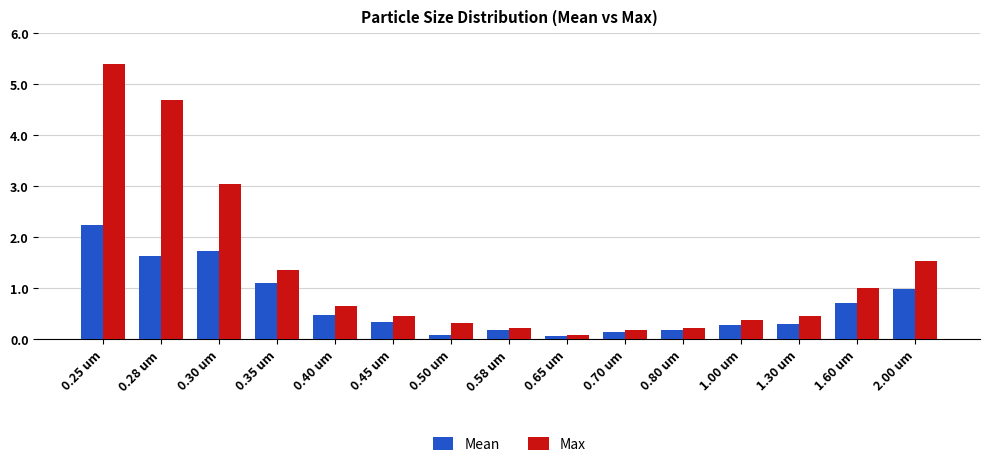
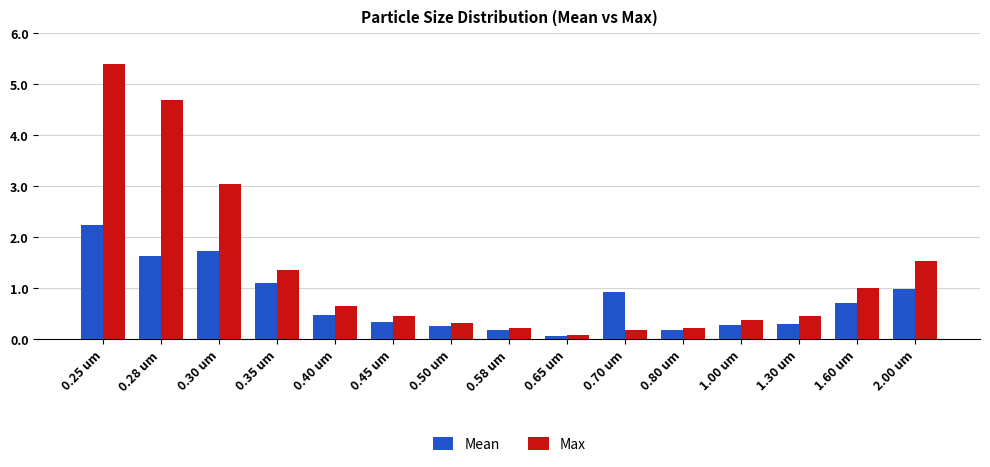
  {
    "Mean": {
      "0.25 um": 2.2,
      "0.28 um": 1.6,
      "0.30 um": 1.7,
      "0.35 um": 1.1,
      "0.40 um": 0.5,
      "0.45 um": 0.3,
-     "0.50 um": 0.1,
+     "0.50 um": 0.3,
      "0.58 um": 0.2,
      "0.65 um": 0.1,
-     "0.70 um": 0.2,
+     "0.70 um": 0.9,
      "0.80 um": 0.2,
      "1.00 um": 0.3,
      "1.30 um": 0.3,
      "1.60 um": 0.7,
      "2.00 um": 1.0
    },
    "Max": {
      "0.25 um": 5.4,
      "0.28 um": 4.7,
      "0.30 um": 3.0,
      "0.35 um": 1.4,
      "0.40 um": 0.7,
      "0.45 um": 0.5,
      "0.50 um": 0.3,
      "0.58 um": 0.2,
      "0.65 um": 0.1,
      "0.70 um": 0.2,
      "0.80 um": 0.2,
      "1.00 um": 0.4,
      "1.30 um": 0.5,
      "1.60 um": 1.0,
      "2.00 um": 1.5
    }
  }
